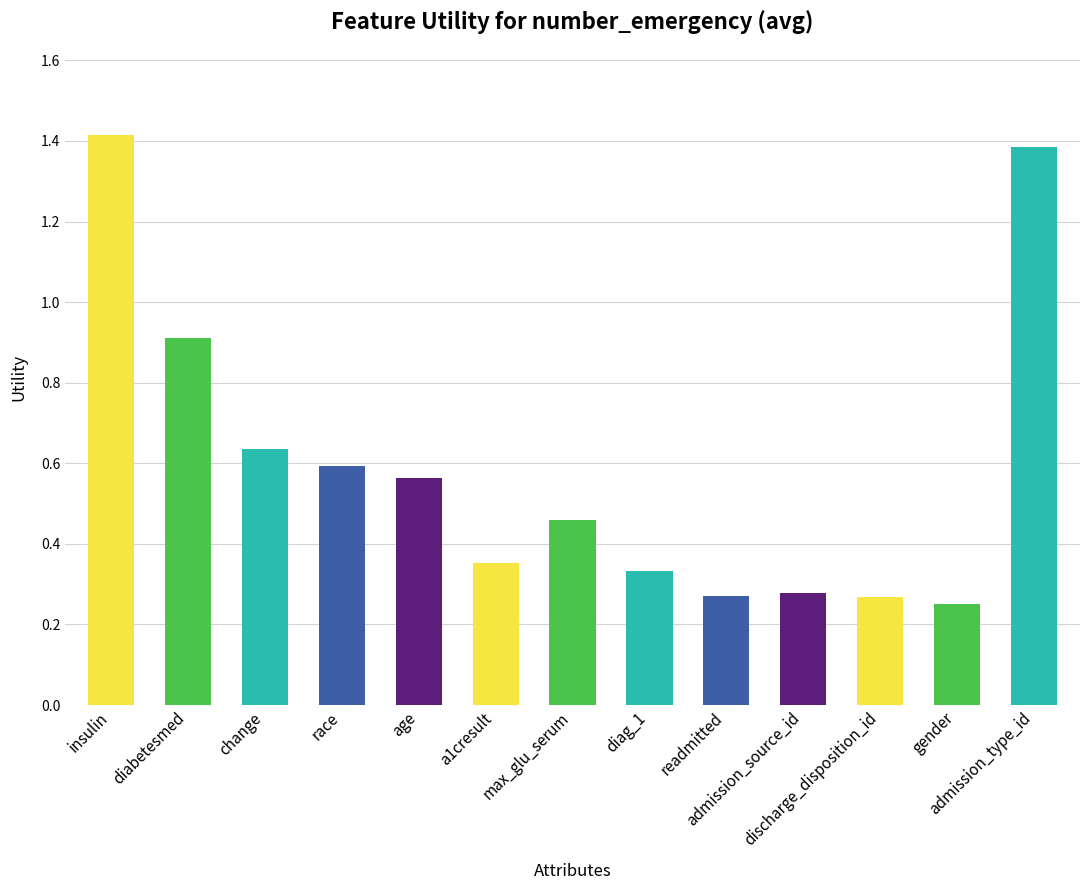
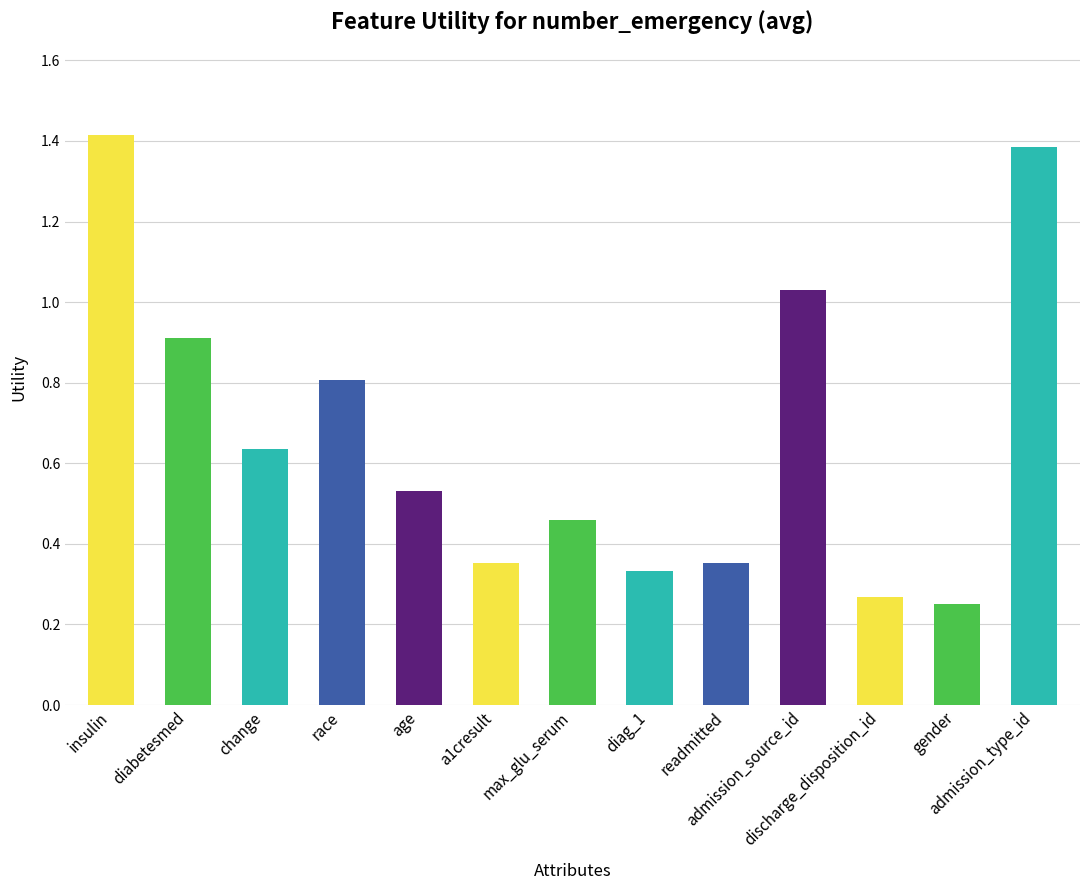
  {
    "insulin": 1.41,
    "diabetesmed": 0.91,
    "change": 0.63,
-   "race": 0.59,
-   "age": 0.56,
+   "race": 0.81,
+   "age": 0.53,
    "a1cresult": 0.35,
    "max_glu_serum": 0.46,
    "diag_1": 0.33,
-   "readmitted": 0.27,
-   "admission_source_id": 0.28,
+   "readmitted": 0.35,
+   "admission_source_id": 1.03,
    "discharge_disposition_id": 0.27,
    "gender": 0.25,
    "admission_type_id": 1.38
  }
